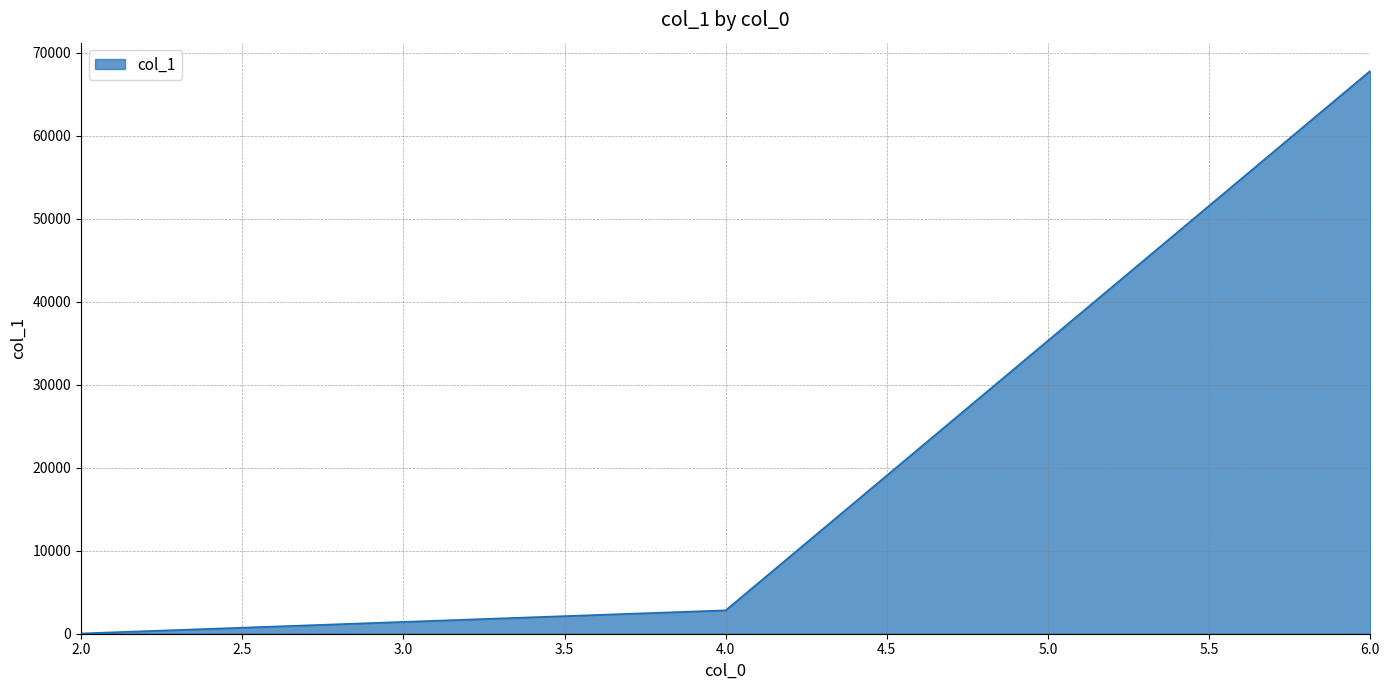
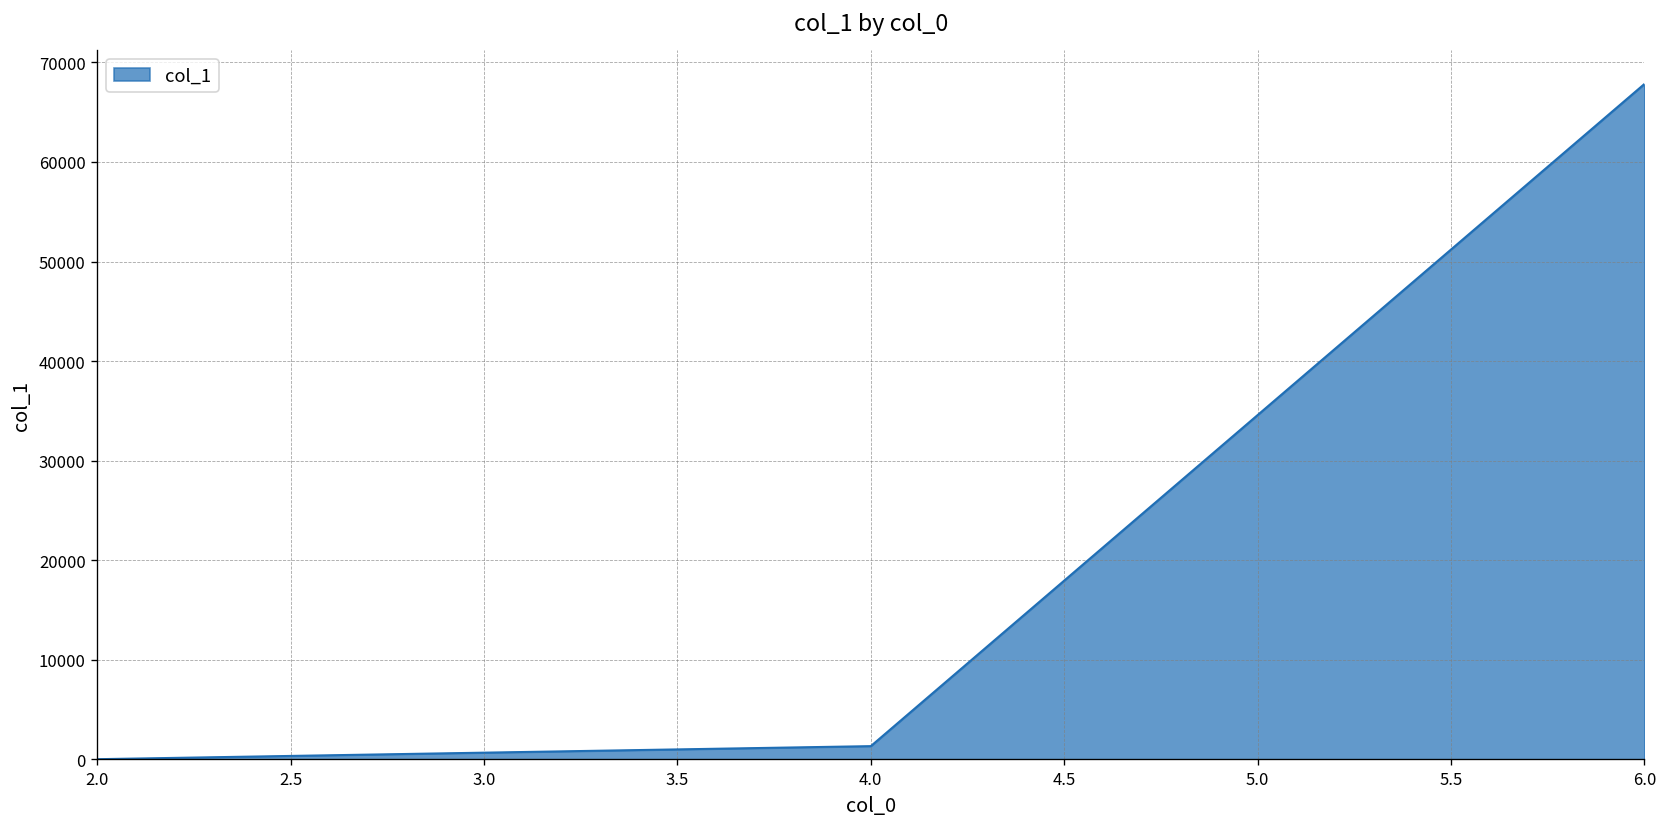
  {
    "2.0": 0,
-   "4.0": 3000,
+   "4.0": 1000,
    "6.0": 68000
  }
